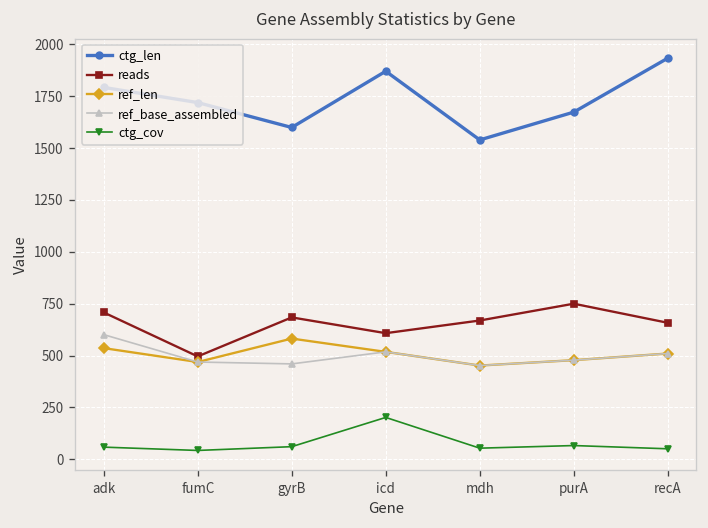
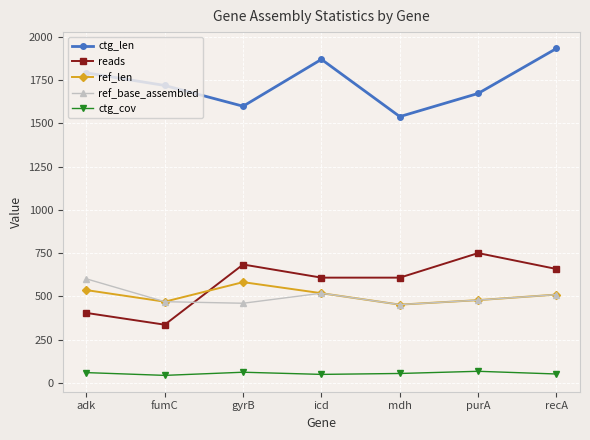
  {
    "ctg_len": {
      "gyrB": 1600,
      "icd": 1870,
      "mdh": 1540,
      "purA": 1670,
      "recA": 1930
    },
    "reads": {
-     "adk": 710,
-     "fumC": 500,
+     "adk": 400,
+     "fumC": 340,
      "gyrB": 680,
      "icd": 610,
-     "mdh": 670,
+     "mdh": 610,
      "purA": 750,
      "recA": 660
    },
    "ref_len": {
      "adk": 540,
      "gyrB": 580
    },
    "ref_base_assembled": {
      "adk": 600,
      "gyrB": 460
    },
    "ctg_cov": {
      "adk": 60,
      "fumC": 40,
      "gyrB": 60,
-     "icd": 200,
+     "icd": 50,
      "mdh": 50,
      "purA": 70,
      "recA": 50
    }
  }
